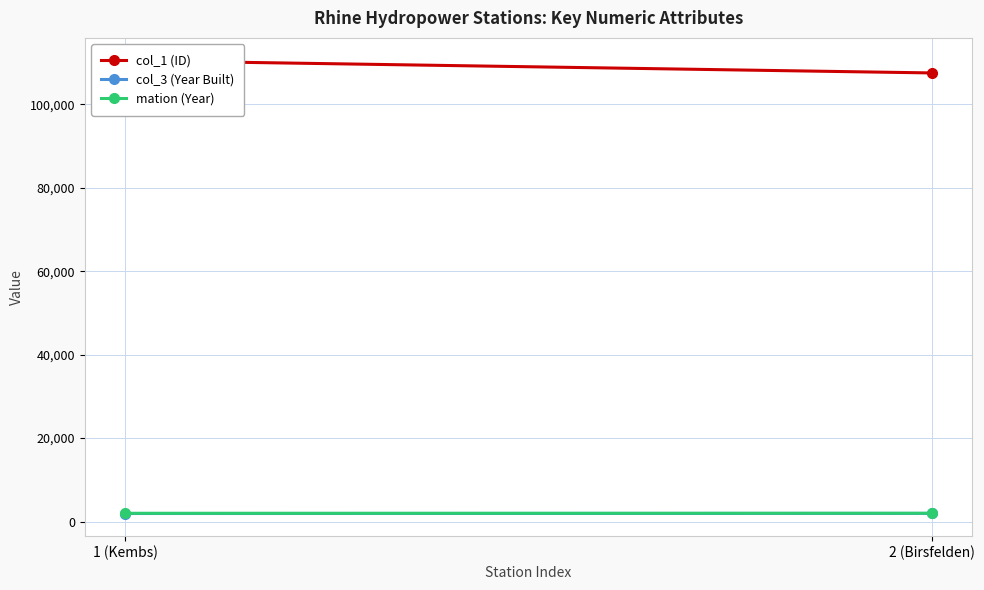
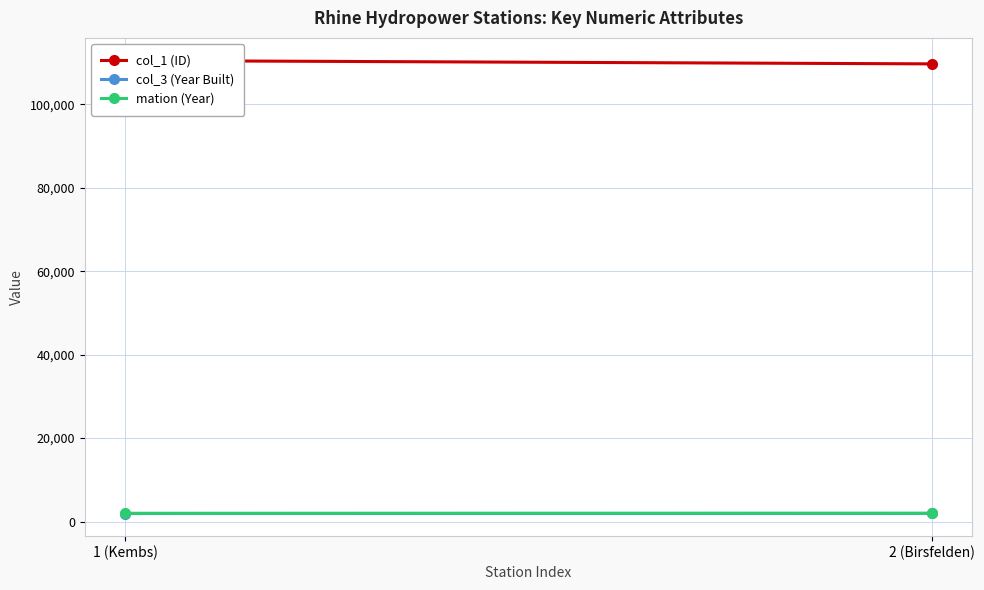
  {
    "col_1 (ID)": {
-     "2 (Birsfelden)": "108,000"
+     "2 (Birsfelden)": "110,000"
    }
  }
